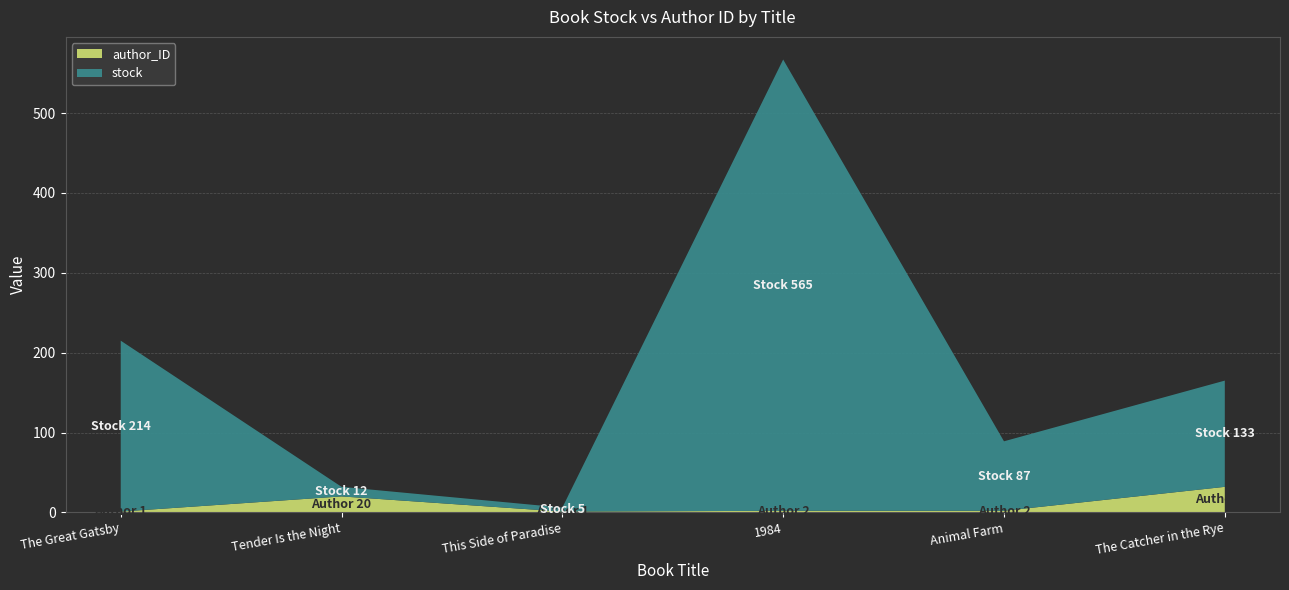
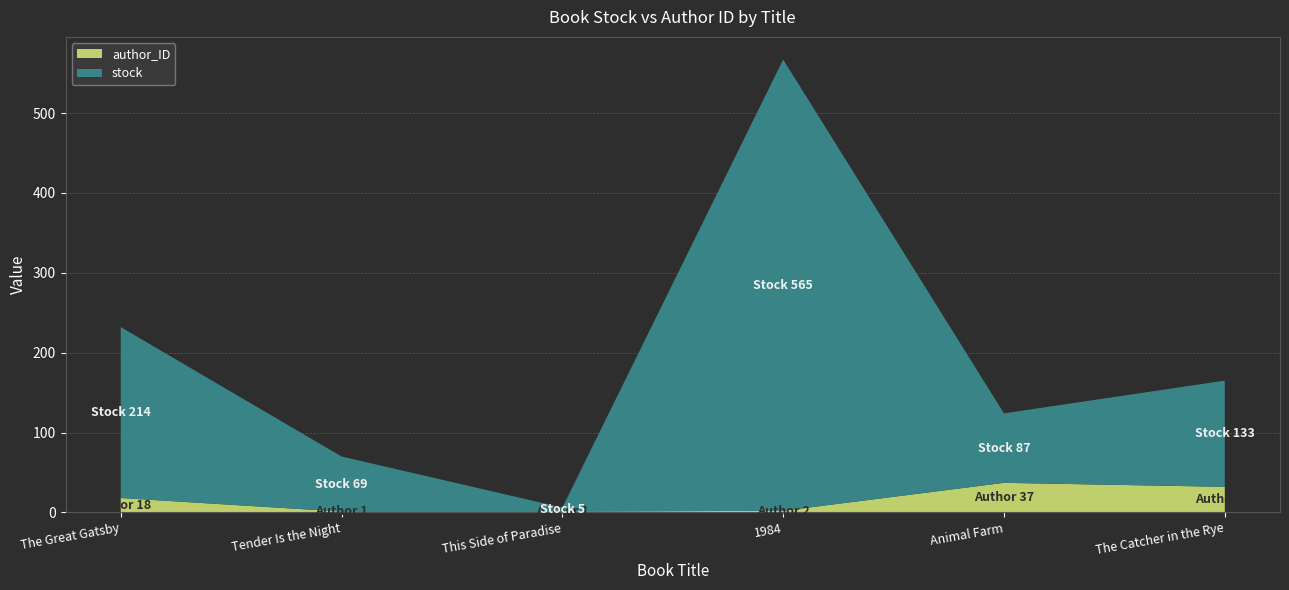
  {
    "author_ID": {
-     "The Great Gatsby": 0,
-     "Tender Is the Night": 20,
-     "Animal Farm": 0,
+     "The Great Gatsby": 20,
+     "Tender Is the Night": 0,
+     "Animal Farm": 40,
      "The Catcher in the Rye": 30
    },
    "stock": {
-     "Tender Is the Night": 12
+     "Tender Is the Night": 69
    }
  }
